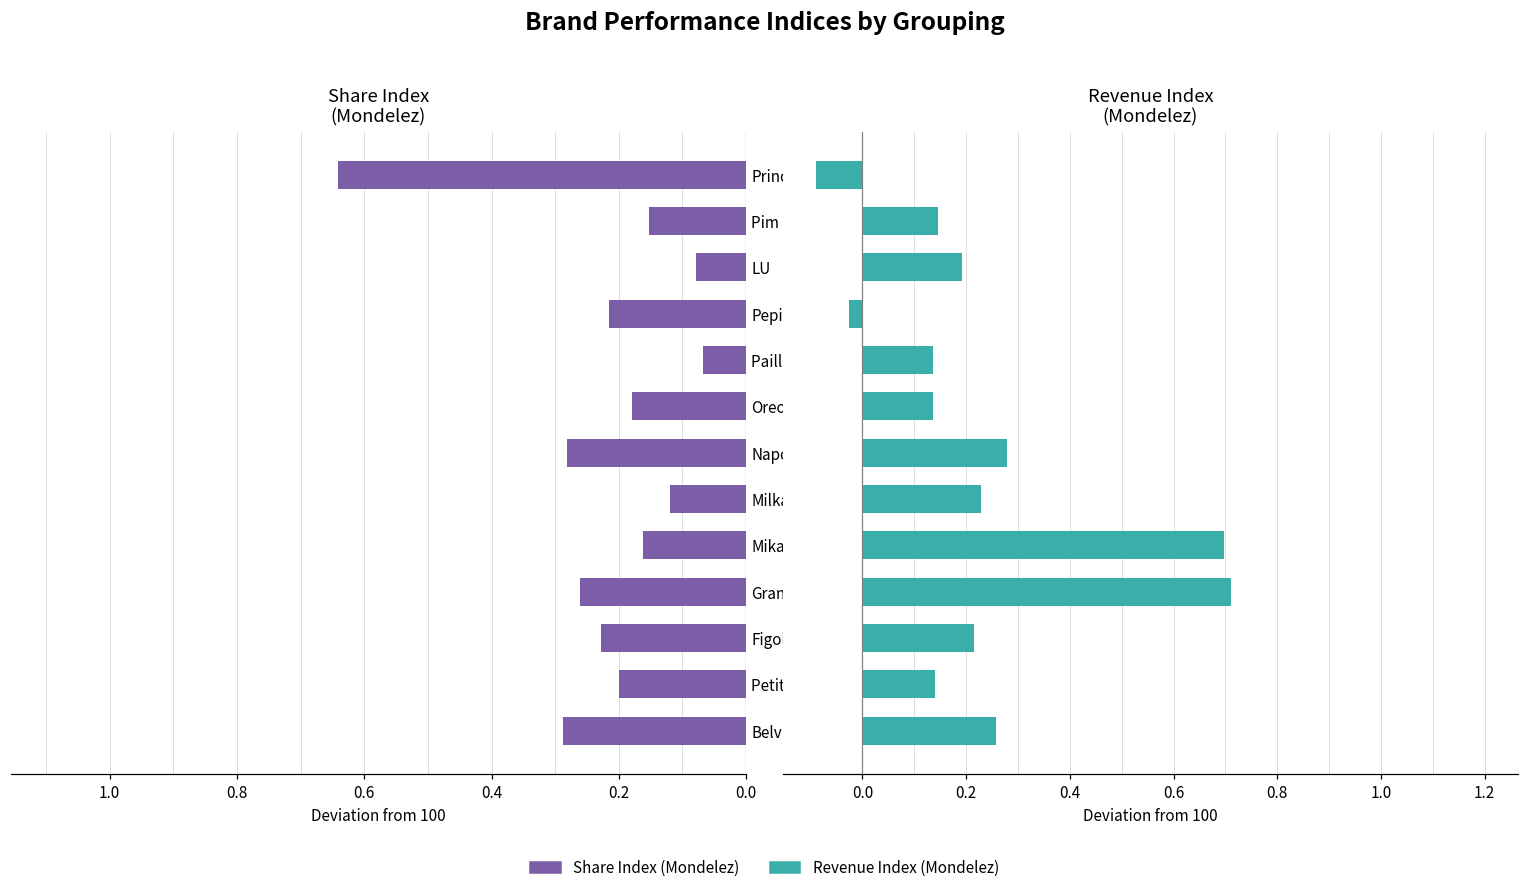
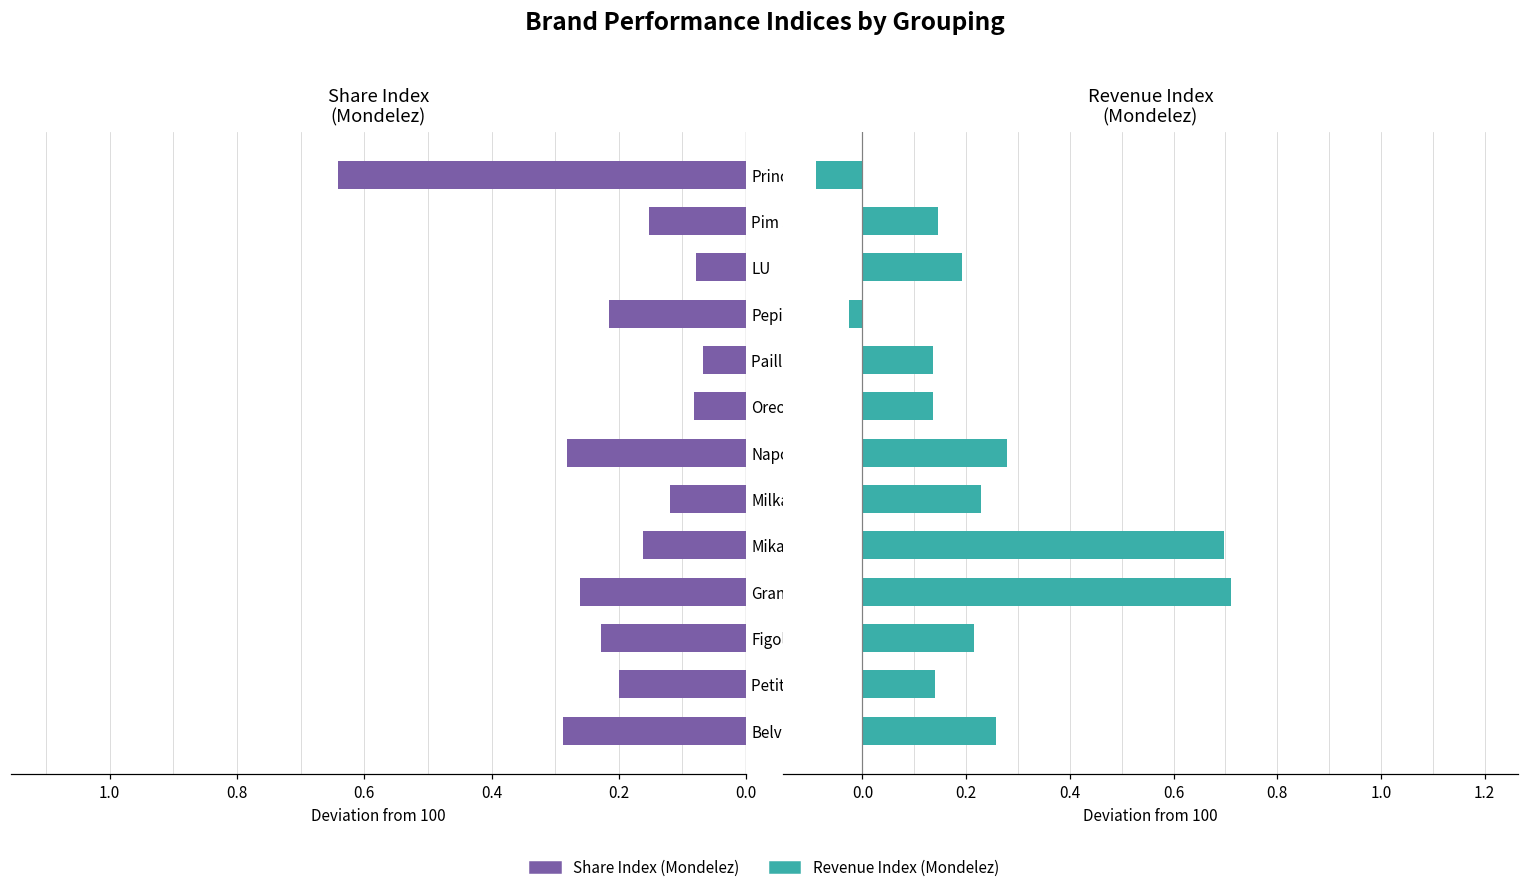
  {
    "Share Index (Mondelez)": {
      "Pim s": 0.15,
      "LU": 0.08,
-     "Oreo": 0.18,
+     "Oreo": 0.08,
      "Milka": 0.12
    }
  }
